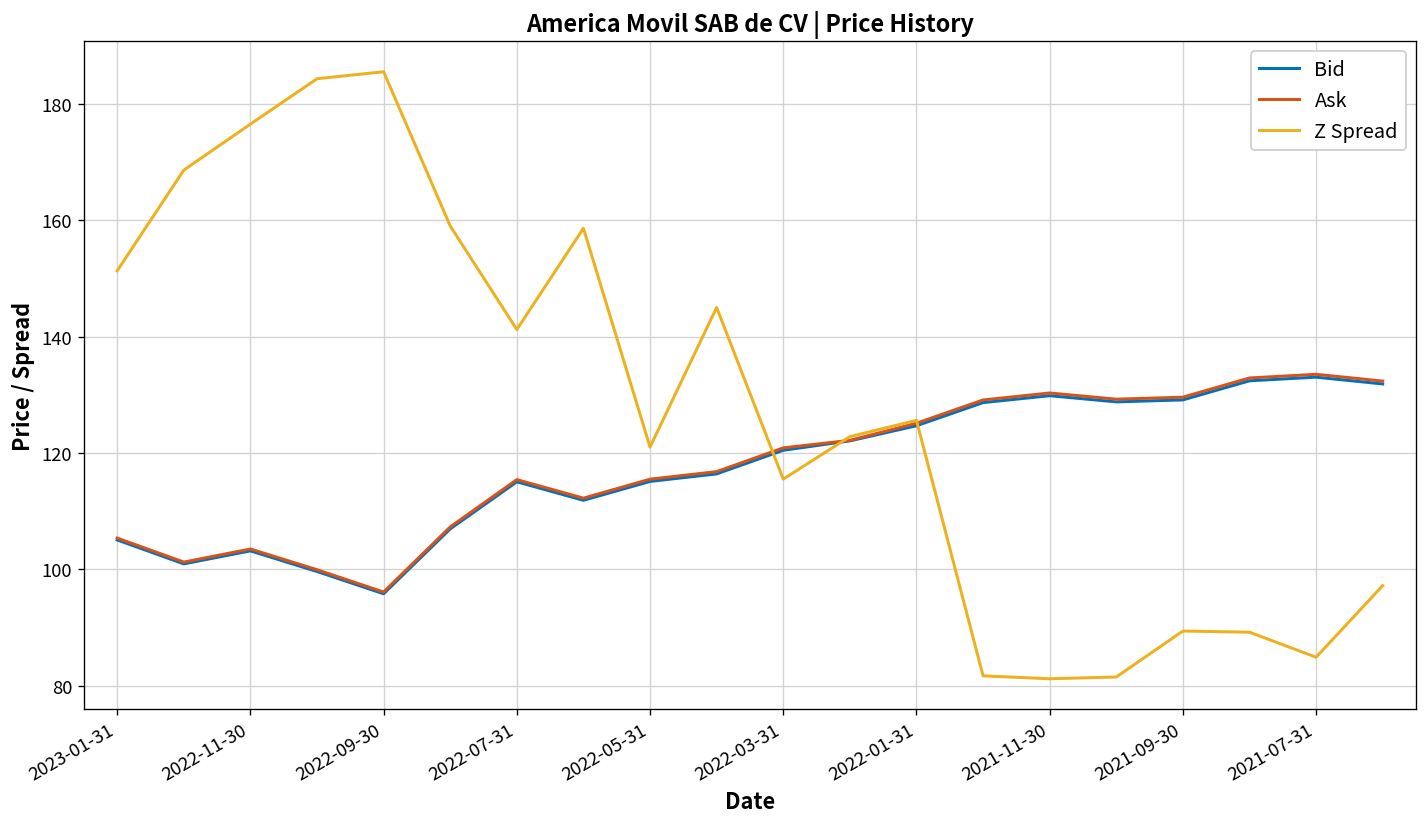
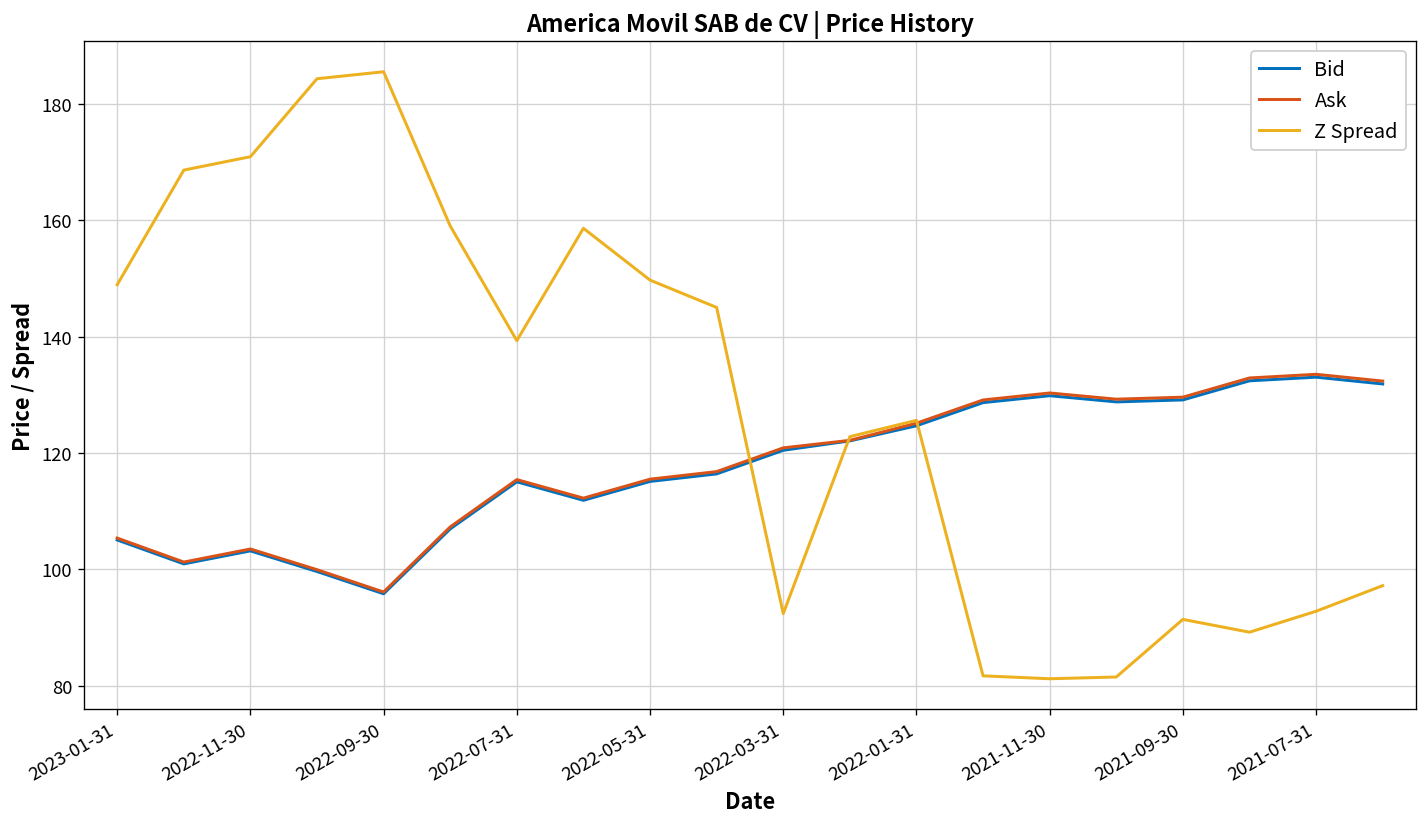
  {
    "Z Spread": {
-     "2023-01-31": 151,
-     "2022-11-30": 177,
+     "2023-01-31": 149,
+     "2022-11-30": 171,
      "2022-09-30": 186,
-     "2022-07-31": 141,
-     "2022-05-31": 121,
-     "2022-03-31": 116,
+     "2022-07-31": 139,
+     "2022-05-31": 150,
+     "2022-03-31": 92,
      "2021-11-30": 81,
-     "2021-09-30": 89,
-     "2021-07-31": 85
+     "2021-09-30": 91,
+     "2021-07-31": 93
    }
  }
